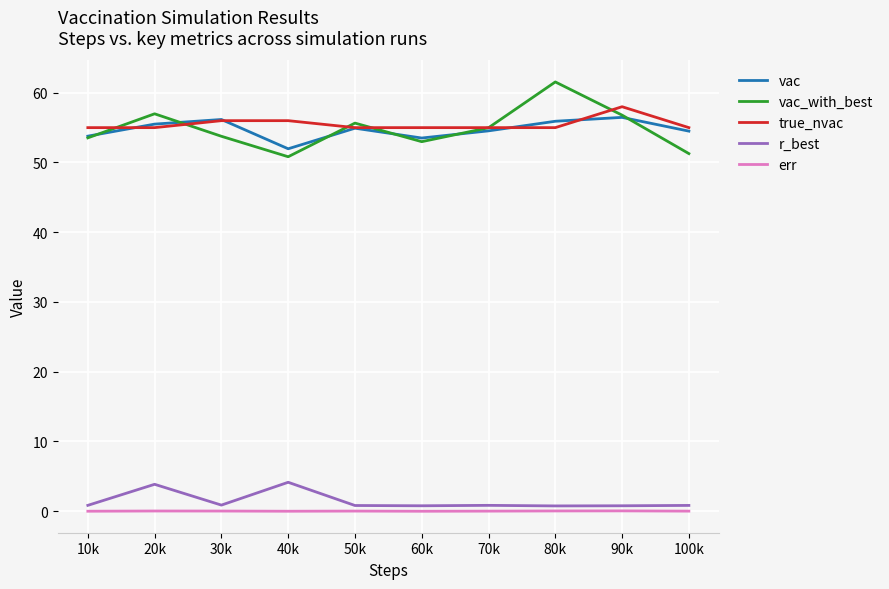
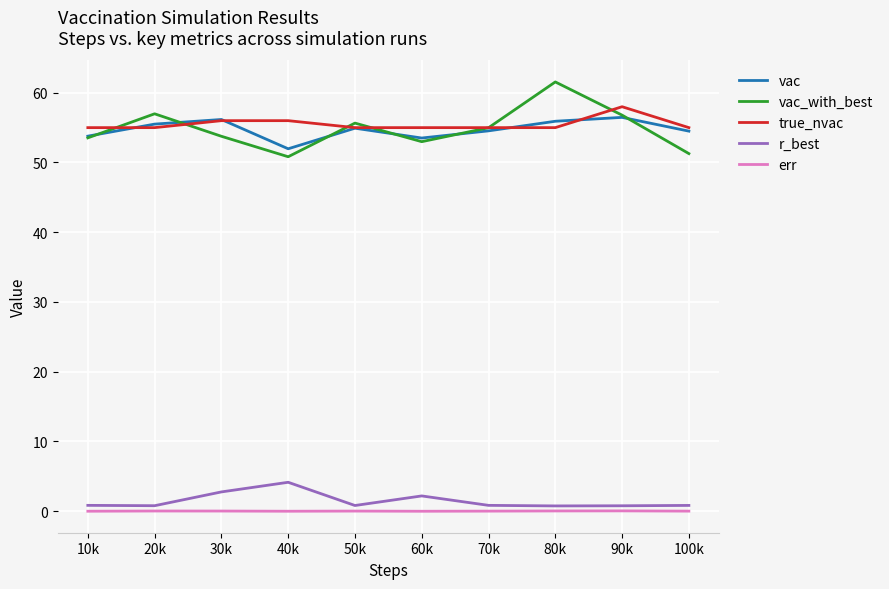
  {
    "vac": {
      "20k": 56,
      "40k": 52,
      "60k": 54,
      "70k": 55,
      "80k": 56,
      "100k": 54
    },
    "vac_with_best": {
      "20k": 57,
      "30k": 54,
      "40k": 51,
      "50k": 56,
      "60k": 53,
      "80k": 62,
      "100k": 51
    },
    "true_nvac": {
      "10k": 55,
      "20k": 55,
      "40k": 56,
      "60k": 55,
      "80k": 55,
      "90k": 58,
      "100k": 55
    },
    "r_best": {
      "10k": 1,
-     "20k": 4,
-     "30k": 1,
+     "20k": 1,
+     "30k": 3,
      "40k": 4,
      "50k": 1,
-     "60k": 1,
+     "60k": 2,
      "70k": 1,
      "80k": 1,
      "90k": 1,
      "100k": 1
    },
    "err": {
      "10k": 0,
      "20k": 0,
      "30k": 0,
      "40k": 0,
      "50k": 0,
      "60k": 0,
      "70k": 0,
      "80k": 0,
      "90k": 0,
      "100k": 0
    }
  }
